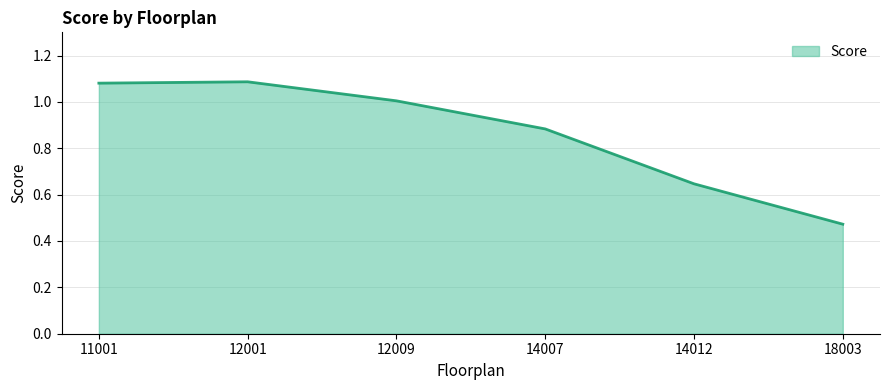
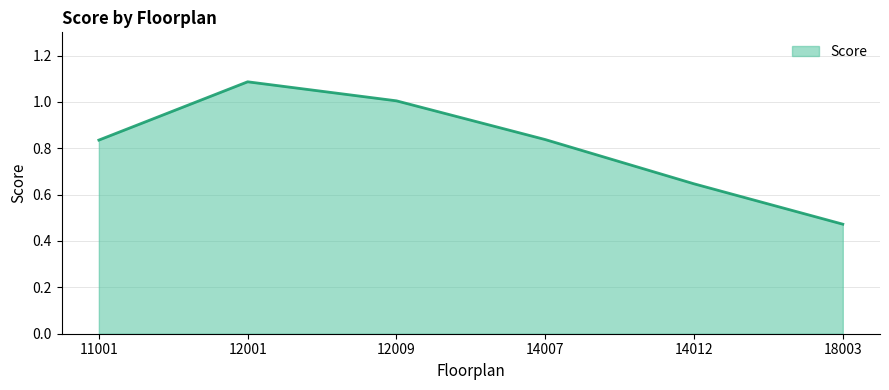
  {
-   "11001": 1.08,
+   "11001": 0.84,
    "12001": 1.09,
    "12009": 1.00,
-   "14007": 0.88,
+   "14007": 0.84,
    "14012": 0.65,
    "18003": 0.47
  }
